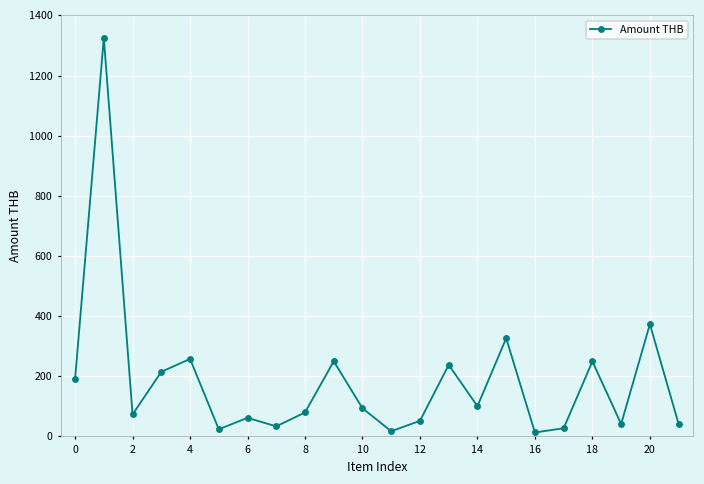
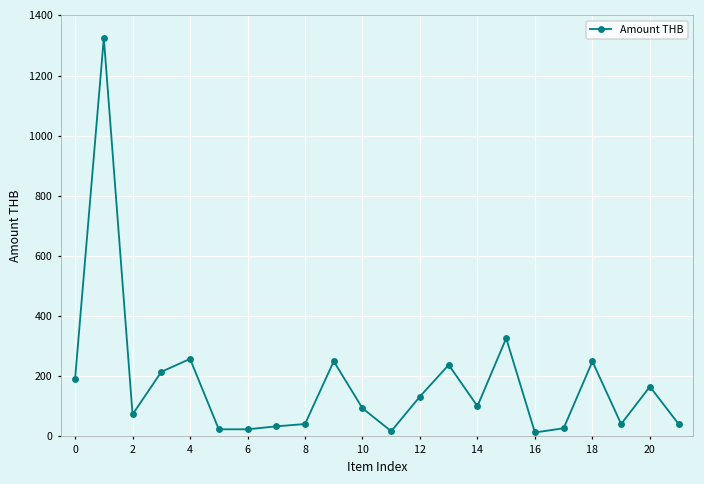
  {
    "0": 190,
    "2": 70,
    "4": 260,
-   "6": 60,
-   "8": 80,
+   "6": 20,
+   "8": 40,
    "10": 90,
-   "12": 50,
+   "12": 130,
    "14": 100,
    "16": 10,
    "18": 250,
-   "20": 370
+   "20": 170
  }
